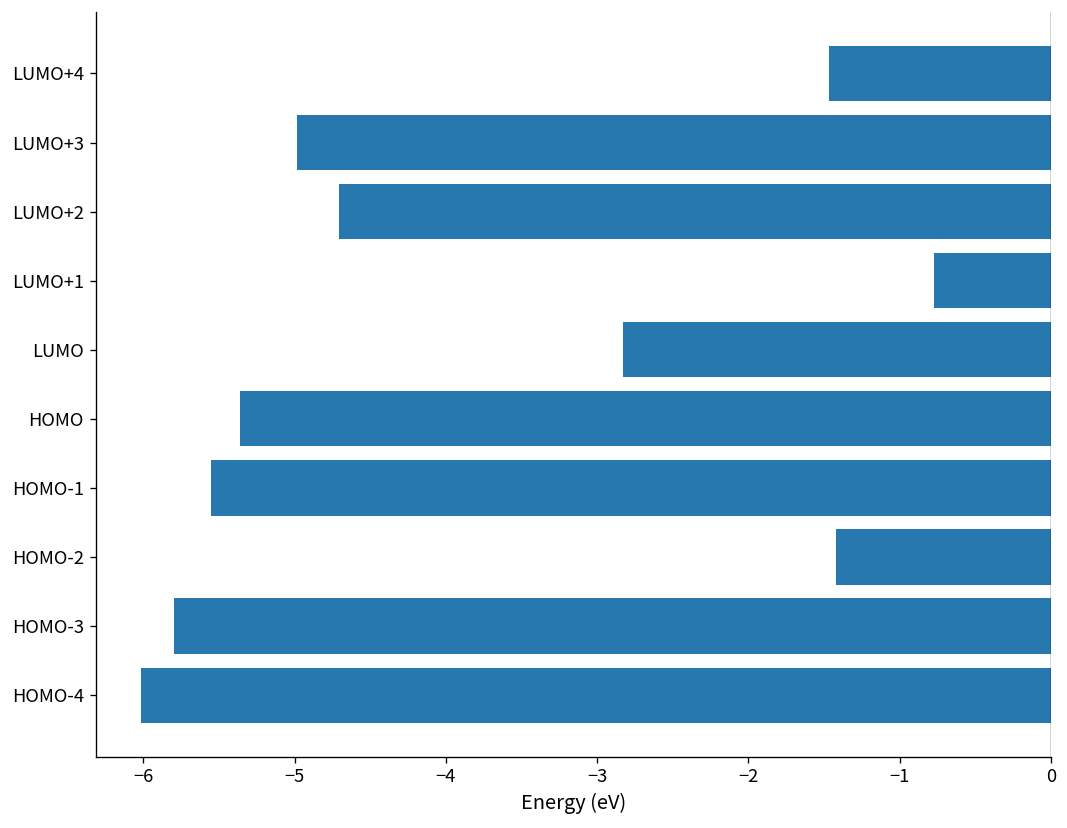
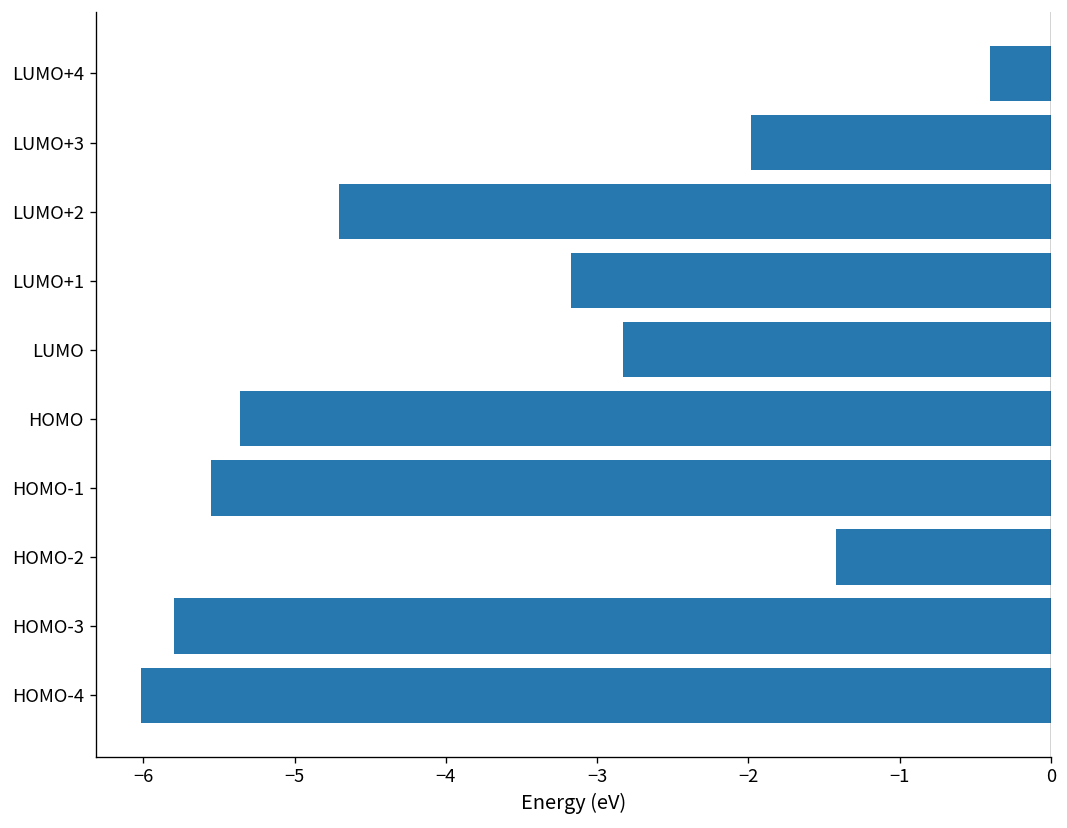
  {
-   "LUMO+4": -1.47,
-   "LUMO+3": -4.99,
+   "LUMO+4": -0.40,
+   "LUMO+3": -1.98,
    "LUMO+2": -4.70,
-   "LUMO+1": -0.78,
+   "LUMO+1": -3.17,
    "LUMO": -2.83,
    "HOMO": -5.36,
    "HOMO-1": -5.55,
    "HOMO-2": -1.42,
    "HOMO-3": -5.80,
    "HOMO-4": -6.02
  }
